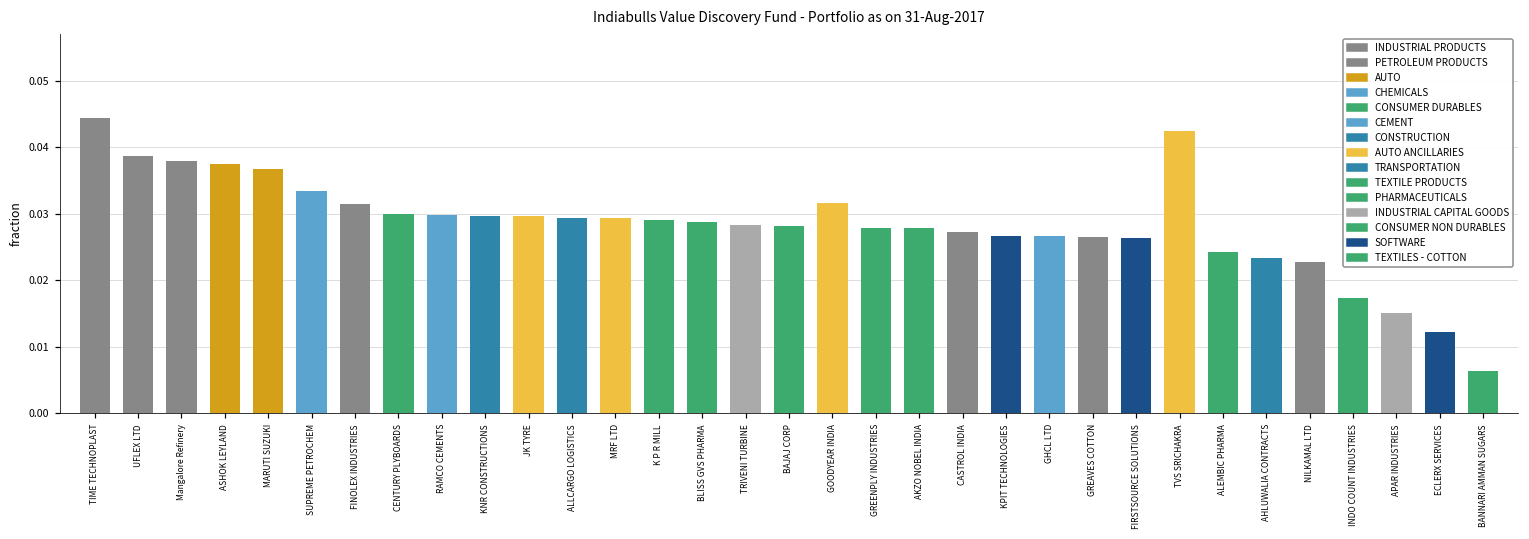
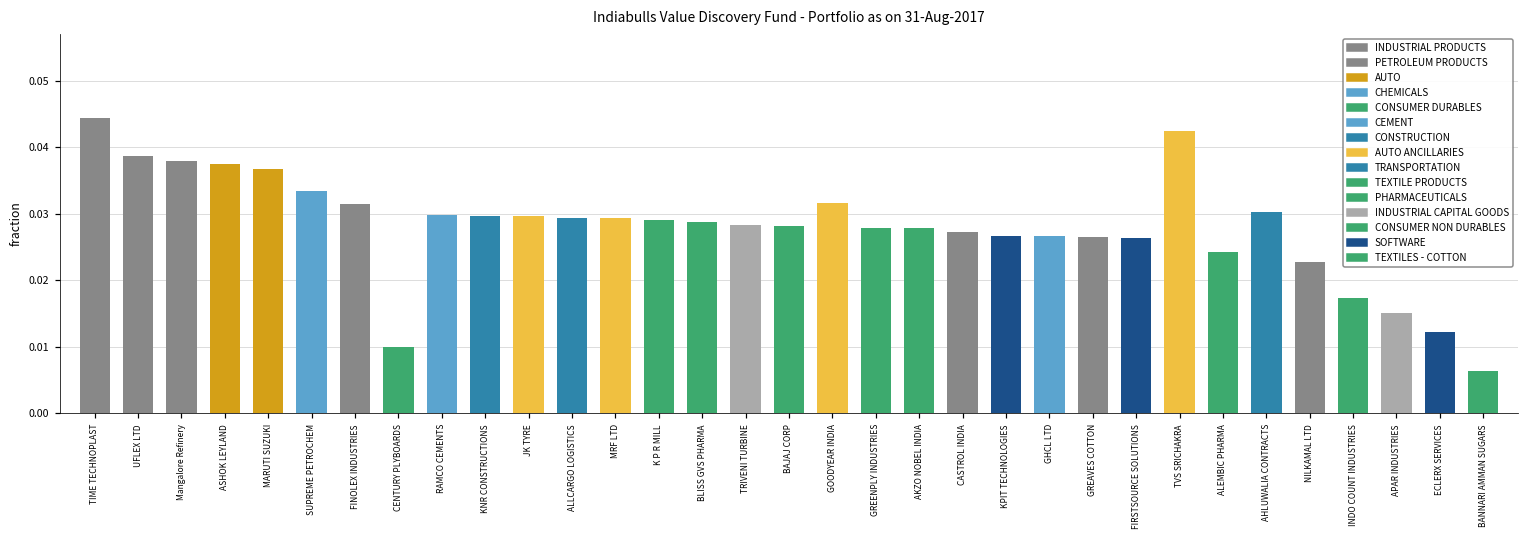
  {
    "TIME TECHNOPLAST": 0.044,
    "UFLEX LTD": 0.039,
    "Mangalore Refinery": 0.038,
    "ASHOK LEYLAND": 0.038,
    "MARUTI SUZUKI": 0.037,
    "SUPREME PETROCHEM": 0.034,
    "FINOLEX INDUSTRIES": 0.032,
-   "CENTURY PLYBOARDS": 0.03,
+   "CENTURY PLYBOARDS": 0.01,
    "RAMCO CEMENTS": 0.030,
    "KNR CONSTRUCTIONS": 0.030,
    "JK TYRE": 0.030,
    "ALLCARGO LOGISTICS": 0.029,
    "MRF LTD": 0.029,
    "K P R MILL": 0.029,
    "BLISS GVS PHARMA": 0.029,
    "TRIVENI TURBINE": 0.028,
    "BAJAJ CORP": 0.028,
    "GOODYEAR INDIA": 0.032,
    "GREENPLY INDUSTRIES": 0.028,
    "AKZO NOBEL INDIA": 0.028,
    "CASTROL INDIA": 0.027,
    "KPIT TECHNOLOGIES": 0.027,
    "GHCL LTD": 0.027,
    "GREAVES COTTON": 0.027,
    "FIRSTSOURCE SOLUTIONS": 0.026,
    "TVS SRICHAKRA": 0.043,
    "ALEMBIC PHARMA": 0.024,
-   "AHLUWALIA CONTRACTS": 0.023,
+   "AHLUWALIA CONTRACTS": 0.030,
    "NILKAMAL LTD": 0.023,
    "INDO COUNT INDUSTRIES": 0.017,
    "APAR INDUSTRIES": 0.015,
    "ECLERX SERVICES": 0.012,
    "BANNARI AMMAN SUGARS": 0.006
  }
